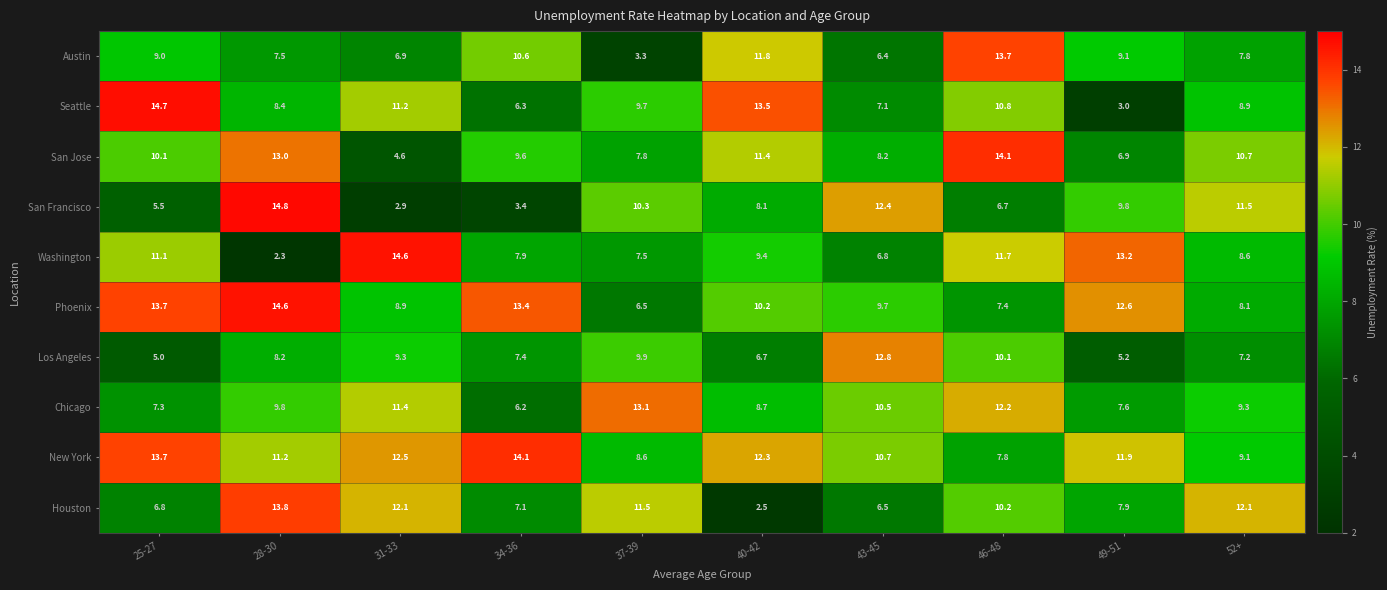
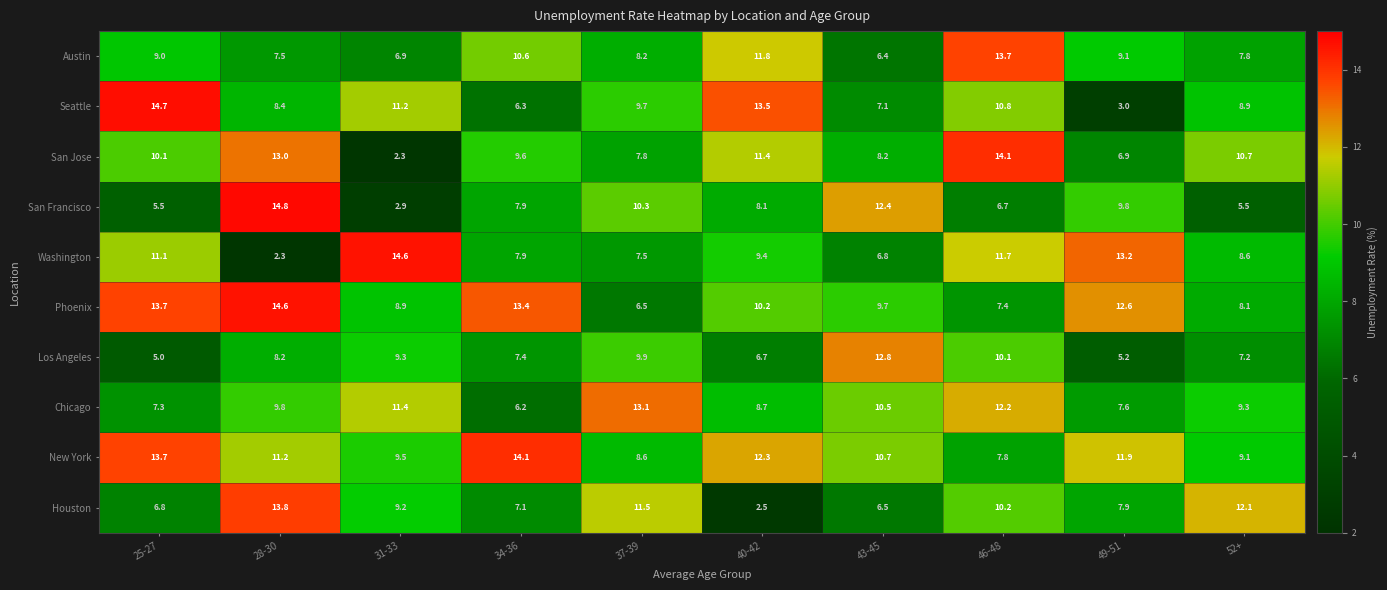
  {
    "Austin": {
      "25-27": 9.0,
      "28-30": 7.5,
      "31-33": 6.9,
      "34-36": 10.6,
-     "37-39": 3.3,
+     "37-39": 8.2,
      "40-42": 11.8,
      "43-45": 6.4,
      "46-48": 13.7,
      "49-51": 9.1,
      "52+": 7.8
    },
    "Seattle": {
      "25-27": 14.7,
      "28-30": 8.4,
      "31-33": 11.2,
      "34-36": 6.3,
      "37-39": 9.7,
      "40-42": 13.5,
      "43-45": 7.1,
      "46-48": 10.8,
      "49-51": 3.0,
      "52+": 8.9
    },
    "San Jose": {
      "25-27": 10.1,
      "28-30": 13.0,
-     "31-33": 4.6,
+     "31-33": 2.3,
      "34-36": 9.6,
      "37-39": 7.8,
      "40-42": 11.4,
      "43-45": 8.2,
      "46-48": 14.1,
      "49-51": 6.9,
      "52+": 10.7
    },
    "San Francisco": {
      "25-27": 5.5,
      "28-30": 14.8,
      "31-33": 2.9,
-     "34-36": 3.4,
+     "34-36": 7.9,
      "37-39": 10.3,
      "40-42": 8.1,
      "43-45": 12.4,
      "46-48": 6.7,
      "49-51": 9.8,
-     "52+": 11.5
+     "52+": 5.5
    },
    "Washington": {
      "25-27": 11.1,
      "28-30": 2.3,
      "31-33": 14.6,
      "34-36": 7.9,
      "37-39": 7.5,
      "40-42": 9.4,
      "43-45": 6.8,
      "46-48": 11.7,
      "49-51": 13.2,
      "52+": 8.6
    },
    "Phoenix": {
      "25-27": 13.7,
      "28-30": 14.6,
      "31-33": 8.9,
      "34-36": 13.4,
      "37-39": 6.5,
      "40-42": 10.2,
      "43-45": 9.7,
      "46-48": 7.4,
      "49-51": 12.6,
      "52+": 8.1
    },
    "Los Angeles": {
      "25-27": 5.0,
      "28-30": 8.2,
      "31-33": 9.3,
      "34-36": 7.4,
      "37-39": 9.9,
      "40-42": 6.7,
      "43-45": 12.8,
      "46-48": 10.1,
      "49-51": 5.2,
      "52+": 7.2
    },
    "Chicago": {
      "25-27": 7.3,
      "28-30": 9.8,
      "31-33": 11.4,
      "34-36": 6.2,
      "37-39": 13.1,
      "40-42": 8.7,
      "43-45": 10.5,
      "46-48": 12.2,
      "49-51": 7.6,
      "52+": 9.3
    },
    "New York": {
      "25-27": 13.7,
      "28-30": 11.2,
-     "31-33": 12.5,
+     "31-33": 9.5,
      "34-36": 14.1,
      "37-39": 8.6,
      "40-42": 12.3,
      "43-45": 10.7,
      "46-48": 7.8,
      "49-51": 11.9,
      "52+": 9.1
    },
    "Houston": {
      "25-27": 6.8,
      "28-30": 13.8,
-     "31-33": 12.1,
+     "31-33": 9.2,
      "34-36": 7.1,
      "37-39": 11.5,
      "40-42": 2.5,
      "43-45": 6.5,
      "46-48": 10.2,
      "49-51": 7.9,
      "52+": 12.1
    }
  }
